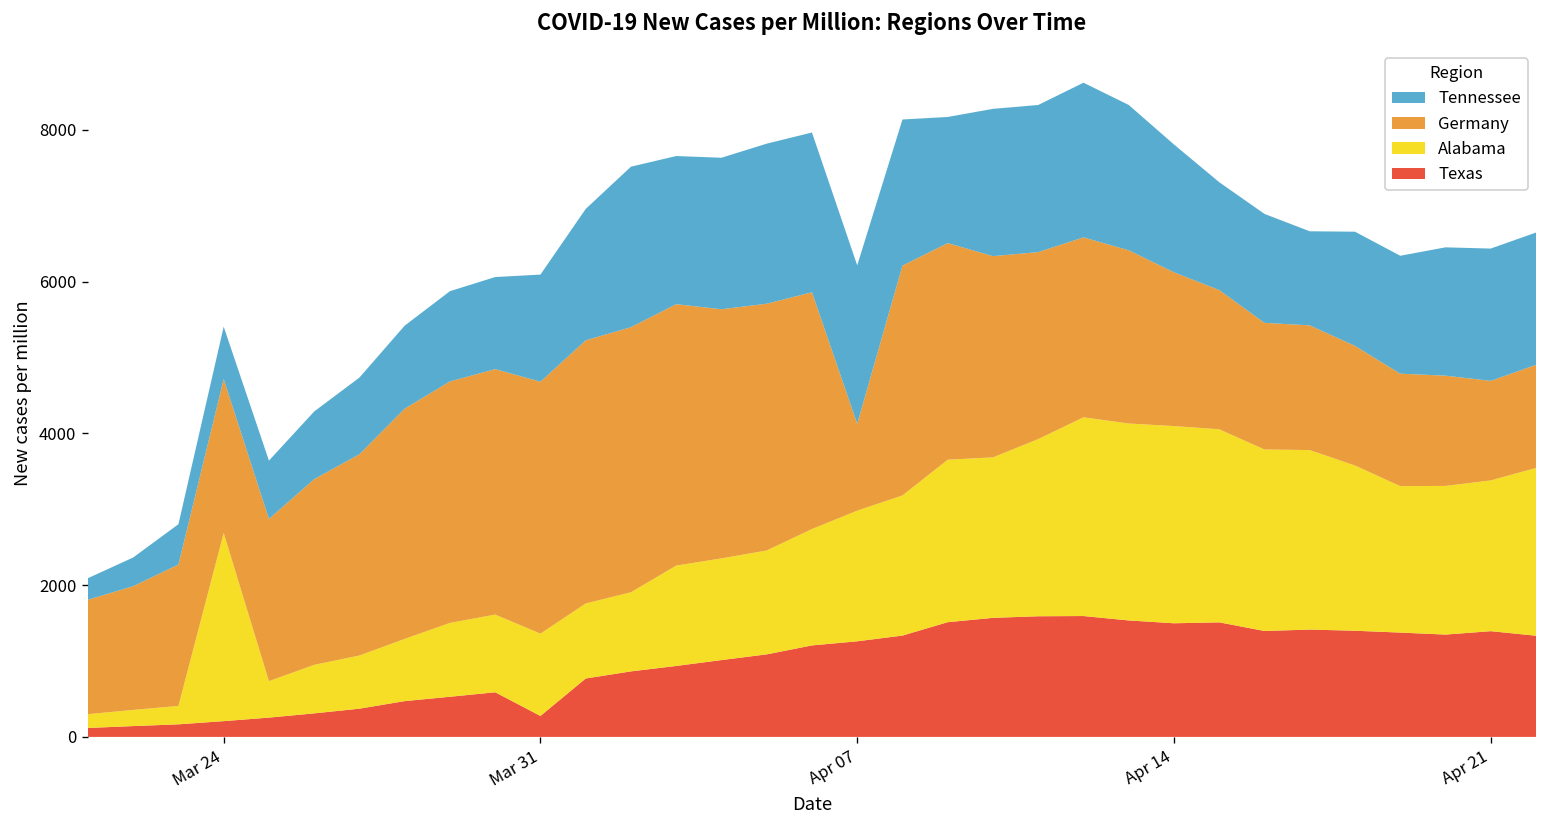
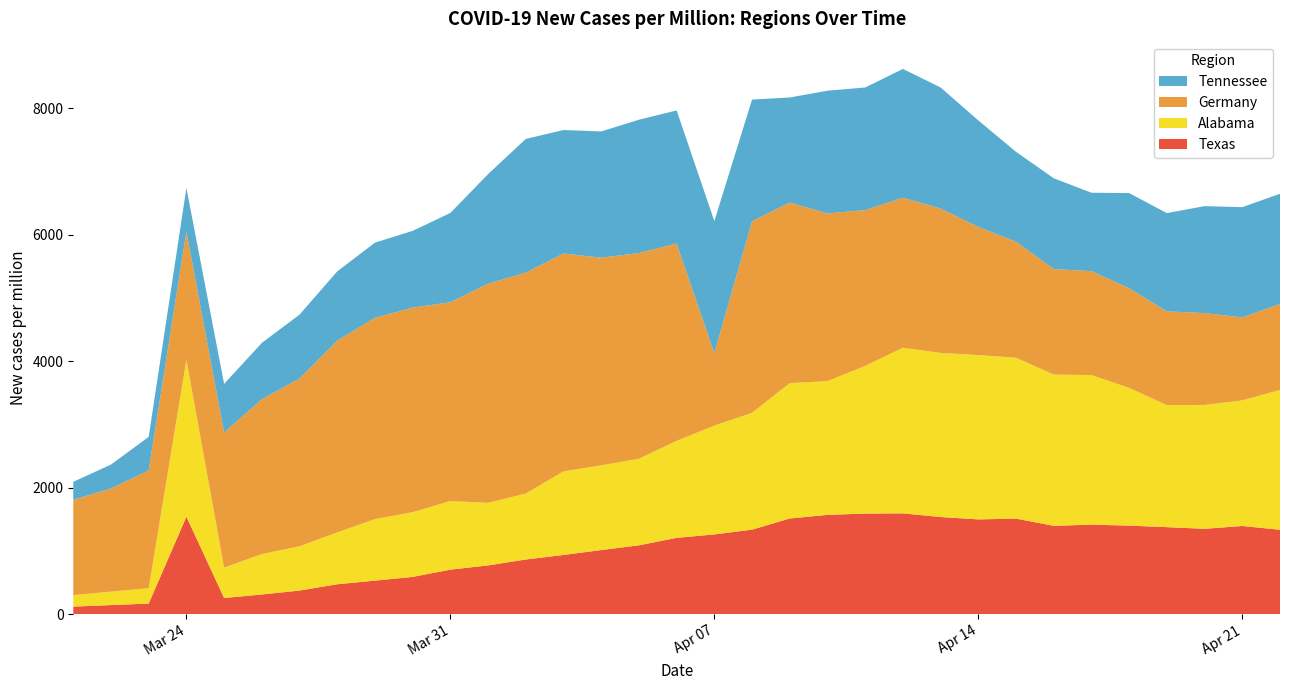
  {
    "Texas": {
-     "Mar 24": 200,
-     "Mar 31": 300,
+     "Mar 24": 1500,
+     "Mar 31": 700,
      "Apr 07": 1300,
      "Apr 14": 1500,
      "Apr 21": 1400
    },
    "Alabama": {
      "Mar 24": 2500,
      "Mar 31": 1100,
      "Apr 07": 1700,
      "Apr 14": 2600,
      "Apr 21": 2000
    },
    "Germany": {
      "Mar 24": 2000,
-     "Mar 31": 3300,
+     "Mar 31": 3100,
      "Apr 07": 1100,
      "Apr 14": 2000,
      "Apr 21": 1300
    },
    "Tennessee": {
      "Mar 24": 700,
      "Mar 31": 1400,
      "Apr 07": 2100,
      "Apr 14": 1700,
      "Apr 21": 1700
    }
  }
